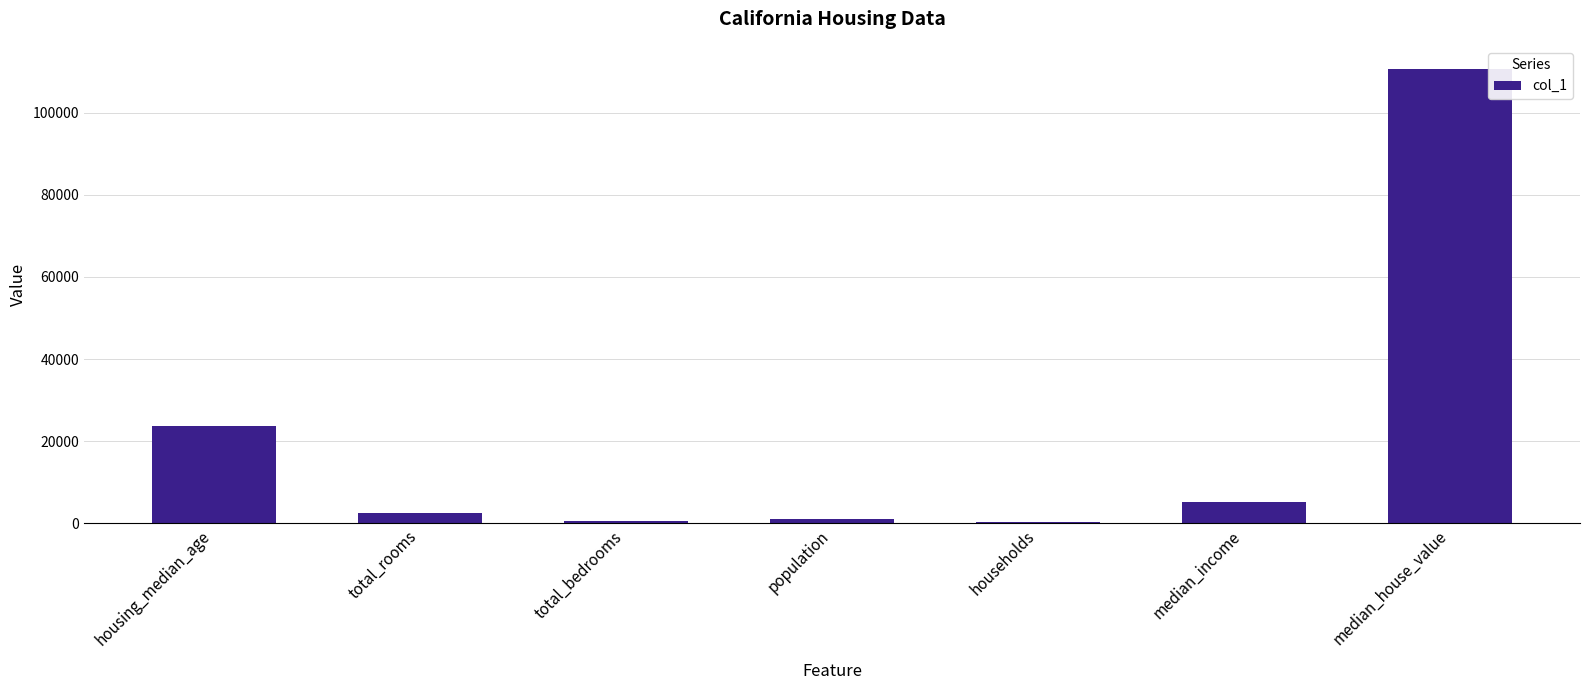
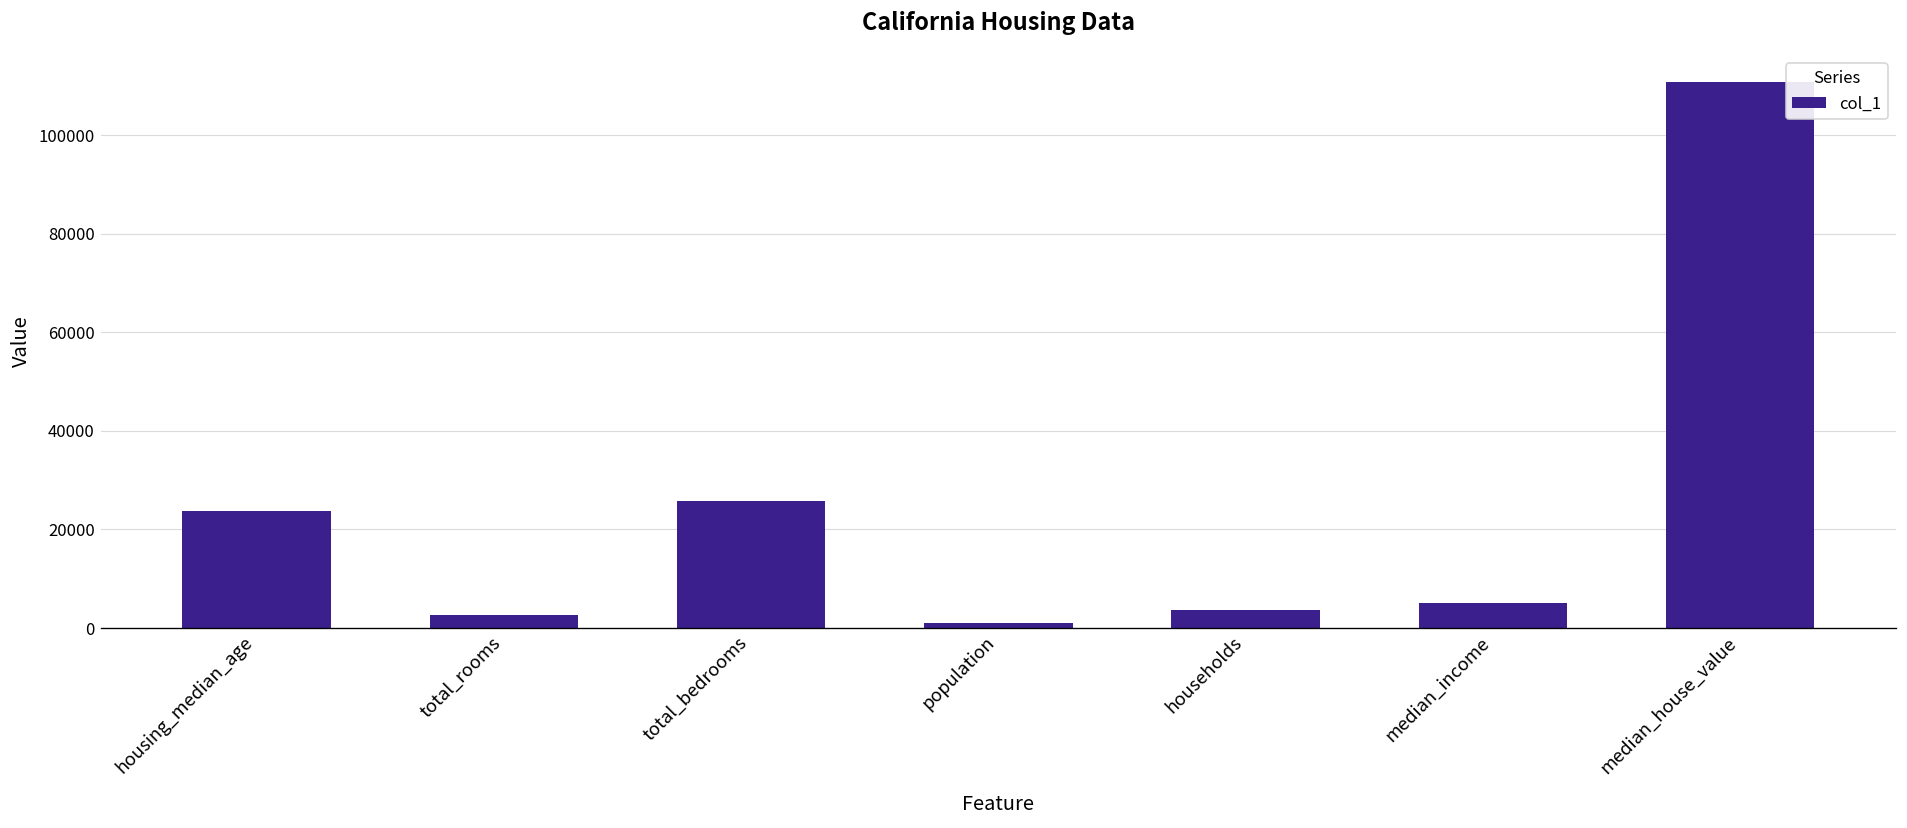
  {
    "housing_median_age": 24000,
    "total_rooms": 3000,
-   "total_bedrooms": 1000,
+   "total_bedrooms": 26000,
    "population": 1000,
-   "households": 0,
+   "households": 4000,
    "median_income": 5000,
    "median_house_value": 111000
  }
